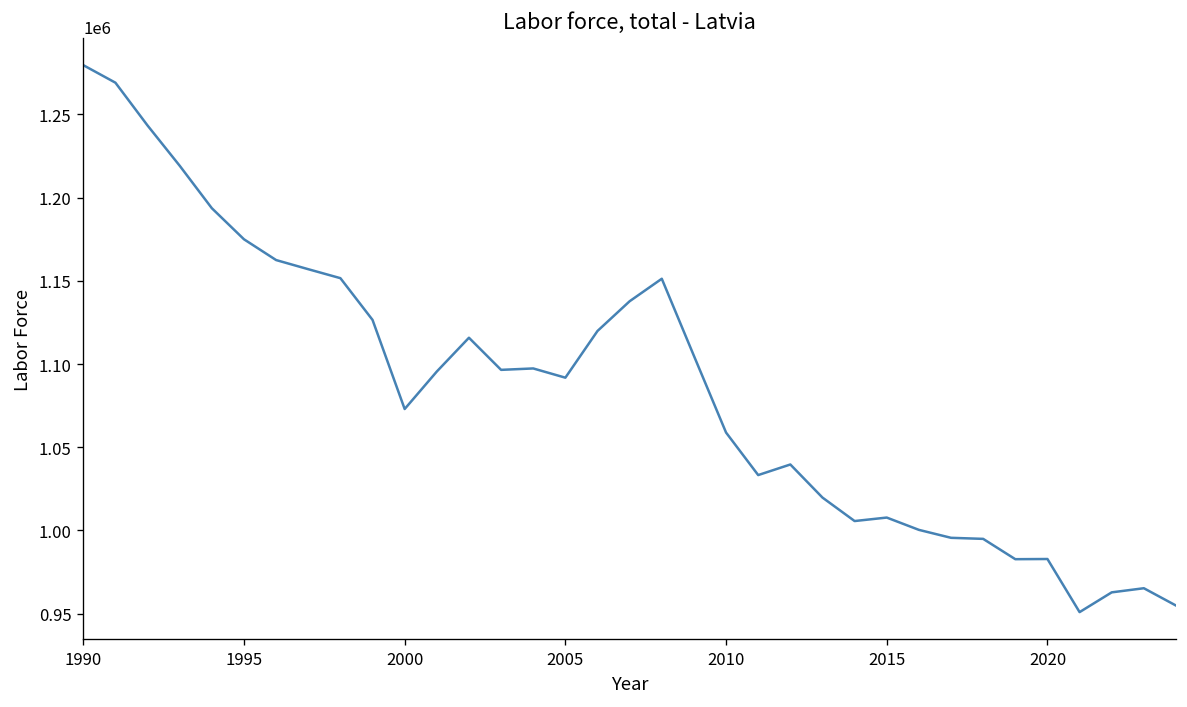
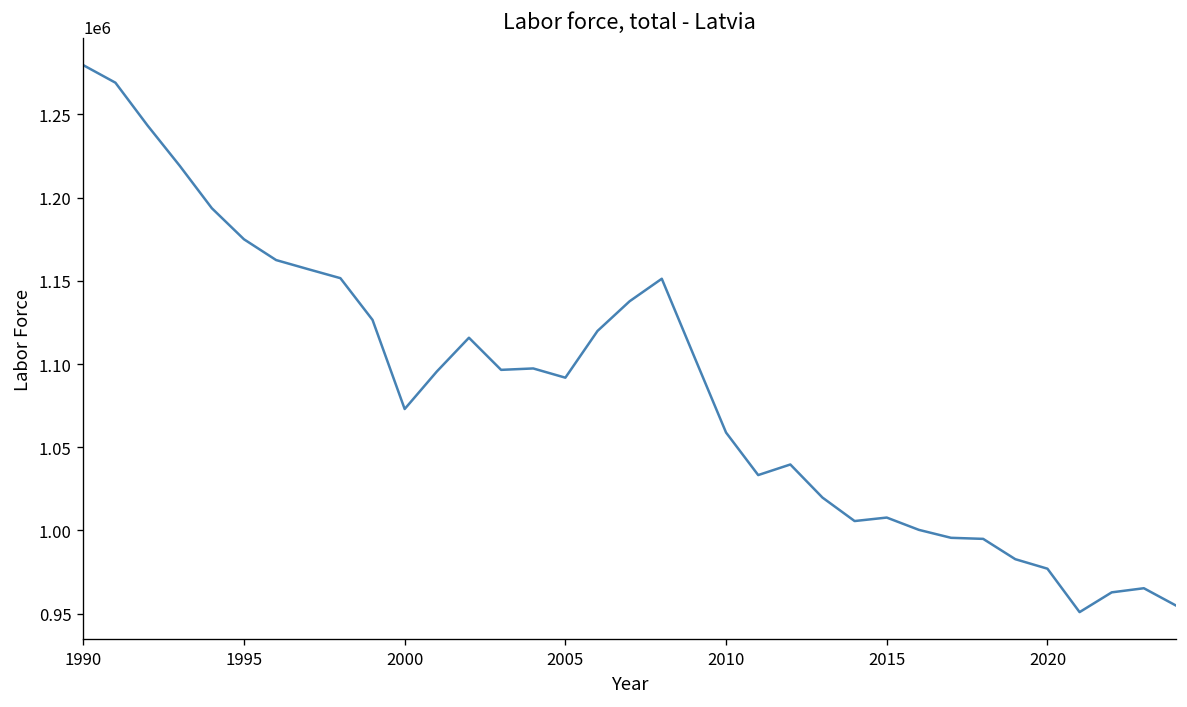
  {
    "1990": 1280000,
    "1995": 1175000,
    "2000": 1073000,
    "2005": 1092000,
    "2010": 1059000,
    "2015": 1008000,
-   "2020": 983000
+   "2020": 977000
  }
